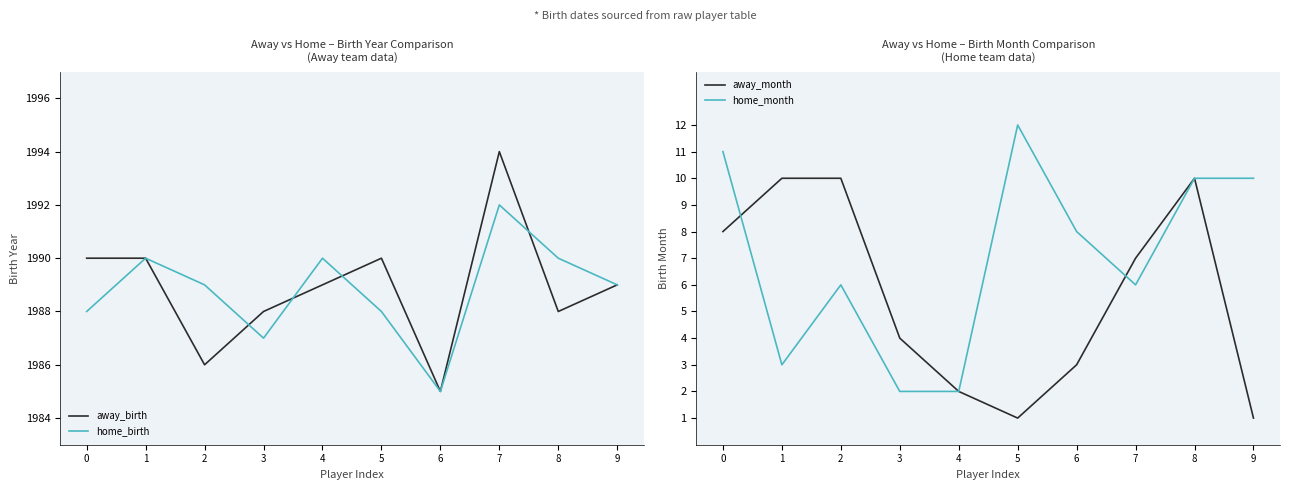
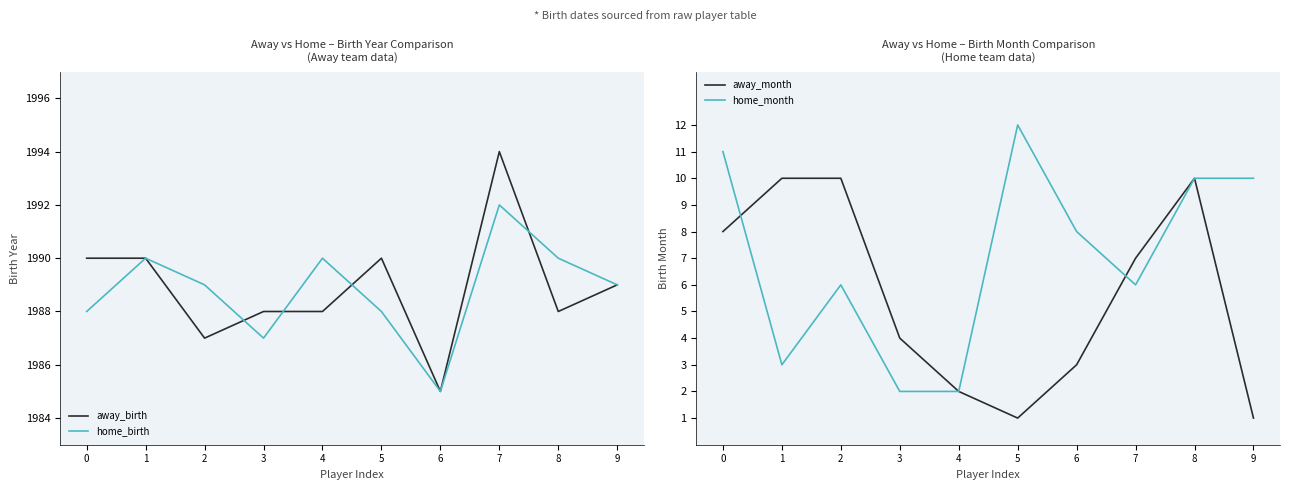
  {
    "Away vs Home – Birth Year Comparison (Away team data)": {
      "away_birth": {
        "0": 1990,
-       "2": 1986,
+       "2": 1987,
        "3": 1988,
-       "4": 1989,
+       "4": 1988,
        "5": 1990,
        "7": 1994,
        "8": 1988
      },
      "home_birth": {
        "0": 1988,
        "2": 1989,
        "3": 1987,
        "4": 1990,
        "5": 1988,
        "7": 1992,
        "8": 1990
      }
    },
    "Away vs Home – Birth Month Comparison (Home team data)": {
      "away_month": {
        "0": 8.0,
        "1": 10.0,
        "2": 10.0,
        "3": 4.0,
        "5": 1.0,
        "6": 3.0,
        "7": 7.0,
        "9": 1.0
      },
      "home_month": {
        "0": 11.0,
        "1": 3.0,
        "2": 6.0,
        "3": 2.0,
        "5": 12.0,
        "6": 8.0,
        "7": 6.0,
        "9": 10.0
      }
    }
  }
